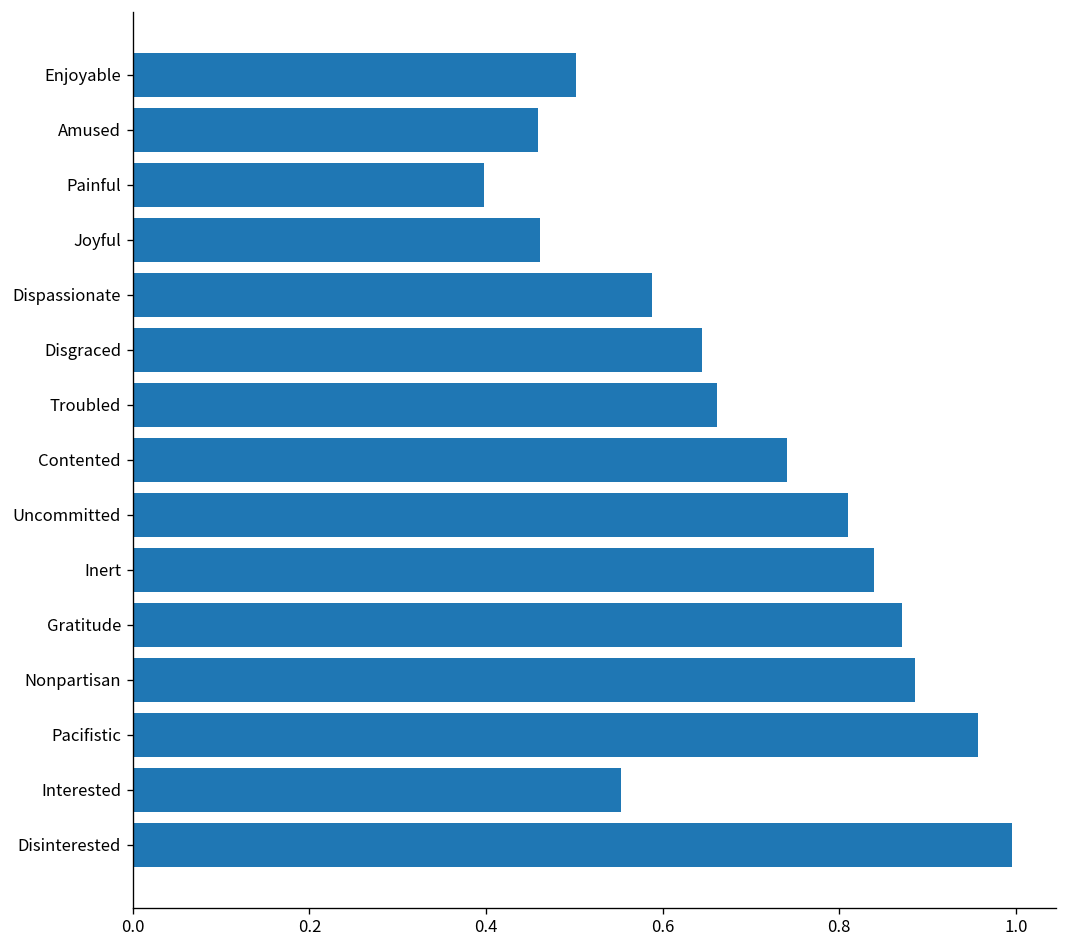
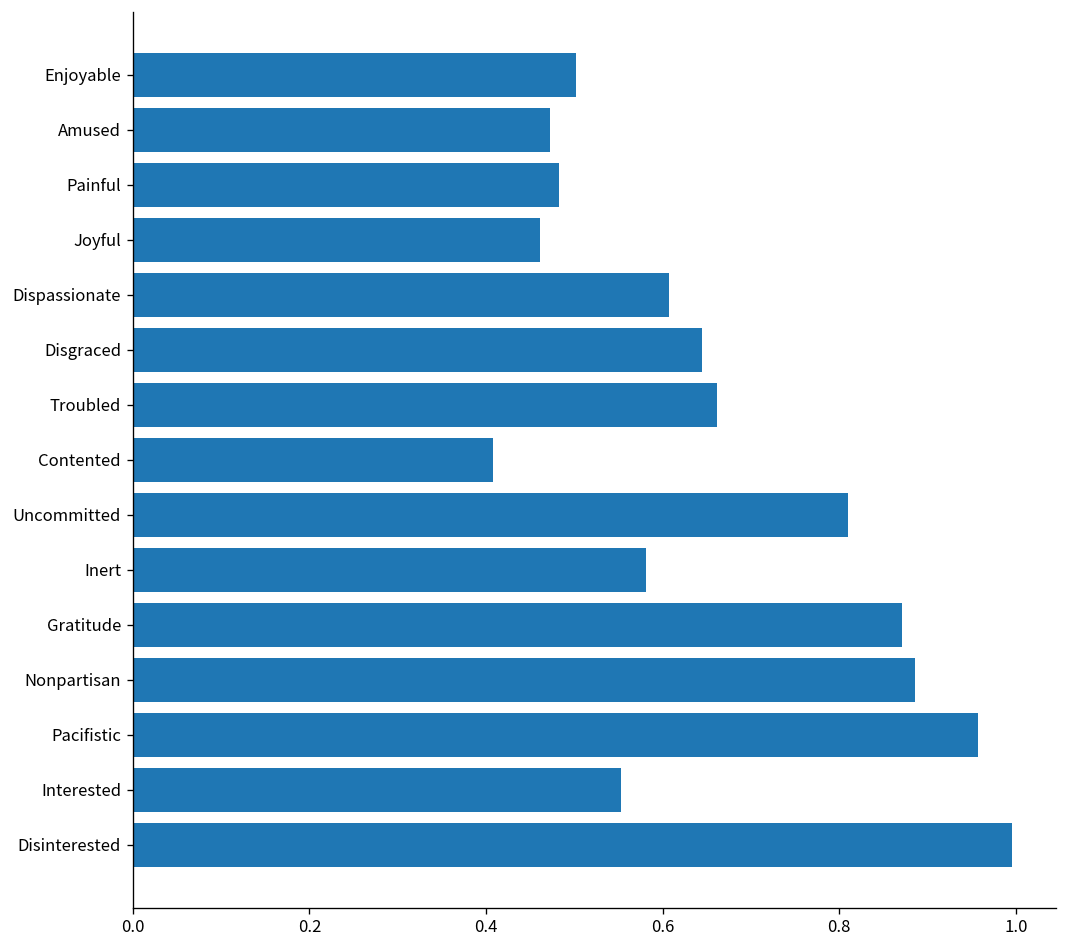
  {
    "Enjoyable": 0.50,
-   "Amused": 0.46,
-   "Painful": 0.40,
+   "Amused": 0.47,
+   "Painful": 0.48,
    "Joyful": 0.46,
-   "Dispassionate": 0.59,
+   "Dispassionate": 0.61,
    "Disgraced": 0.64,
    "Troubled": 0.66,
-   "Contented": 0.74,
+   "Contented": 0.41,
    "Uncommitted": 0.81,
-   "Inert": 0.84,
+   "Inert": 0.58,
    "Gratitude": 0.87,
    "Nonpartisan": 0.89,
    "Pacifistic": 0.96,
    "Interested": 0.55,
    "Disinterested": 1.00
  }
